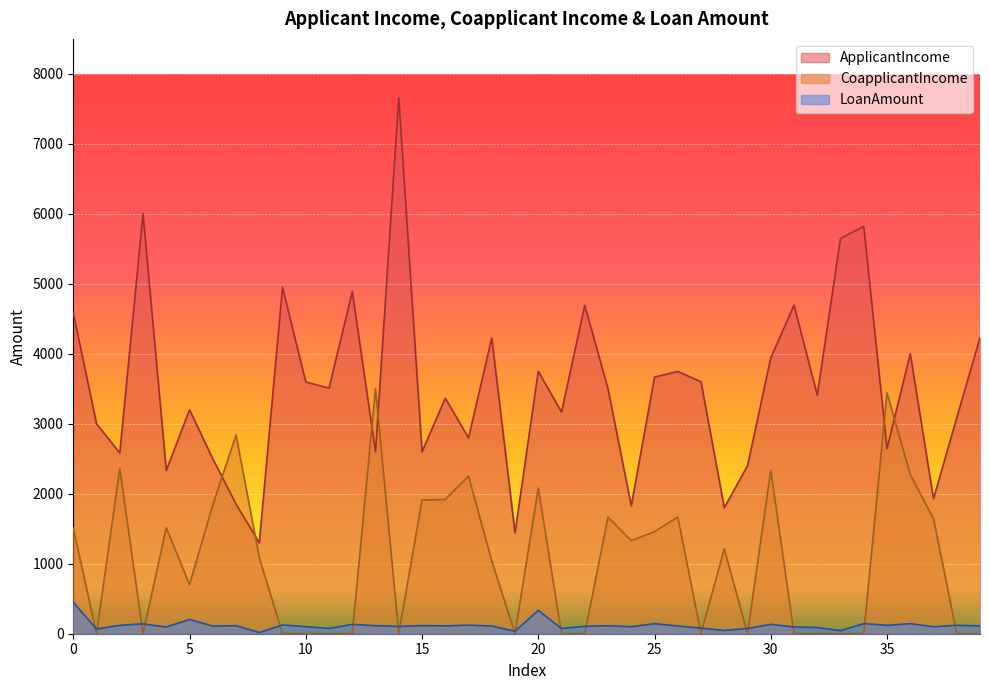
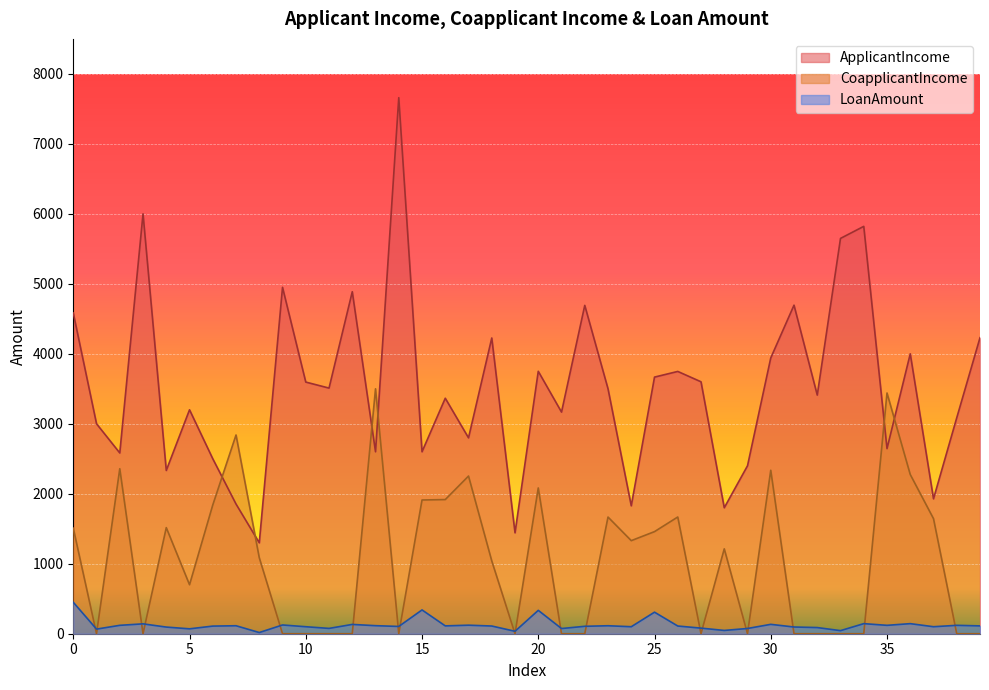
  {
    "LoanAmount": {
      "0": 400,
-     "5": 200,
+     "5": 100,
      "10": 100,
-     "15": 100,
+     "15": 300,
      "20": 300,
-     "25": 100,
+     "25": 300,
      "30": 100,
      "35": 100
    }
  }
